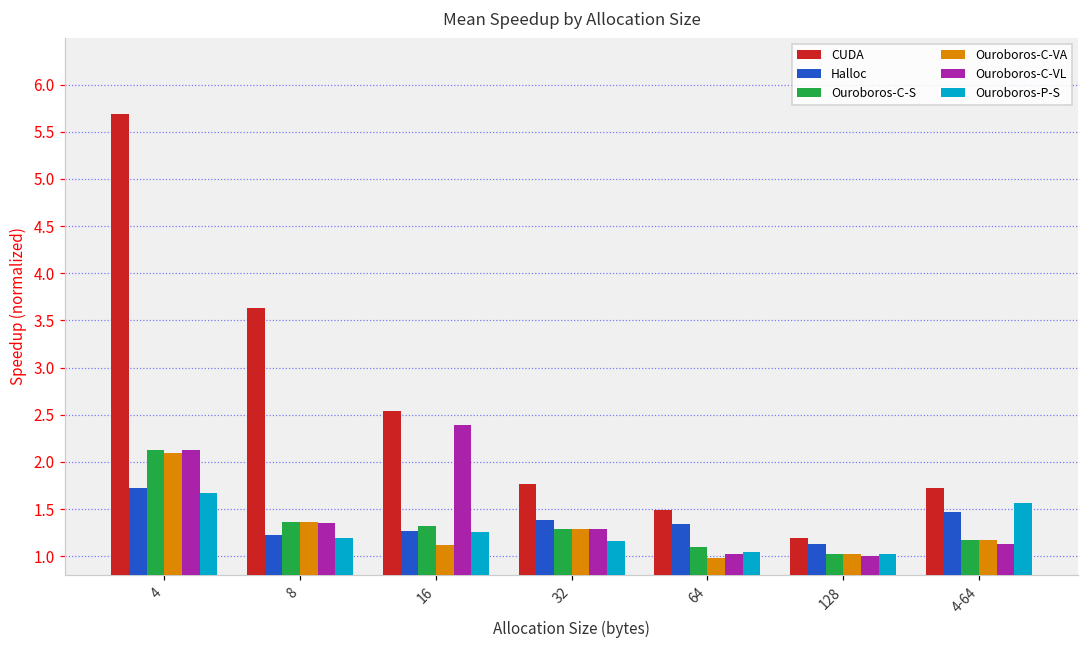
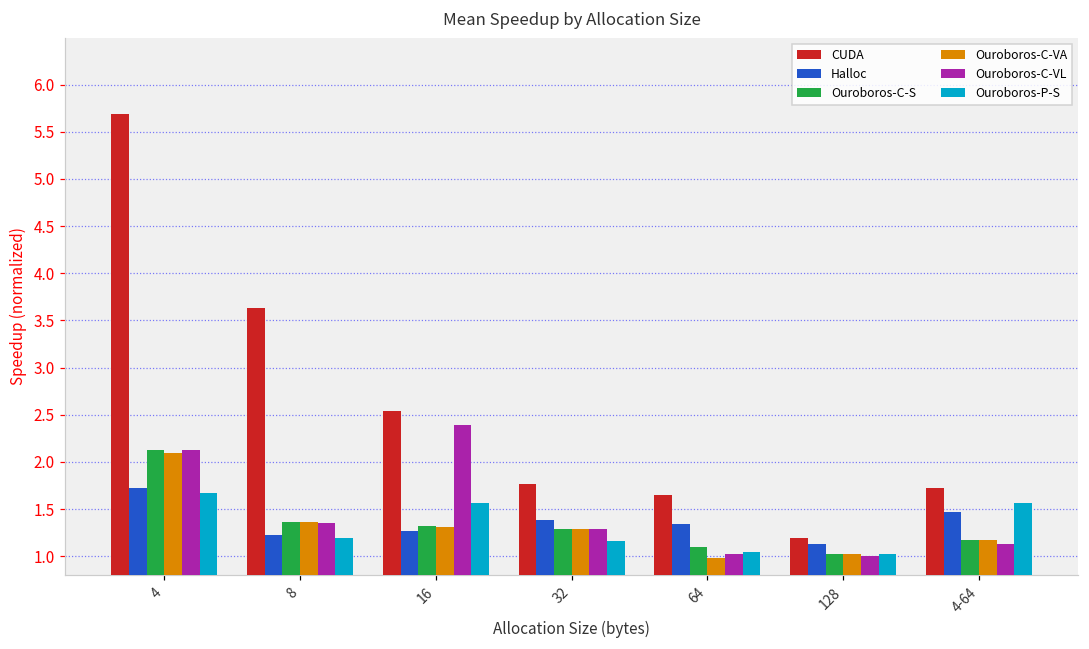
  {
    "CUDA": {
      "4": 5.7,
      "8": 3.6,
      "16": 2.5,
      "32": 1.8,
-     "64": 1.5,
+     "64": 1.7,
      "128": 1.2,
      "4-64": 1.7
    },
    "Halloc": {
      "4": 1.7,
      "8": 1.2,
      "16": 1.3,
      "32": 1.4,
      "64": 1.3,
      "128": 1.1,
      "4-64": 1.5
    },
    "Ouroboros-C-S": {
      "4": 2.1,
      "8": 1.4,
      "16": 1.3,
      "32": 1.3,
      "64": 1.1,
      "128": 1.0,
      "4-64": 1.2
    },
    "Ouroboros-C-VA": {
      "4": 2.1,
      "8": 1.4,
-     "16": 1.1,
+     "16": 1.3,
      "32": 1.3,
      "64": 1.0,
      "128": 1.0,
      "4-64": 1.2
    },
    "Ouroboros-C-VL": {
      "4": 2.1,
      "8": 1.4,
      "16": 2.4,
      "32": 1.3,
      "64": 1.0,
      "128": 1.0,
      "4-64": 1.1
    },
    "Ouroboros-P-S": {
      "4": 1.7,
      "8": 1.2,
-     "16": 1.3,
+     "16": 1.6,
      "32": 1.2,
      "64": 1.0,
      "128": 1.0,
      "4-64": 1.6
    }
  }
